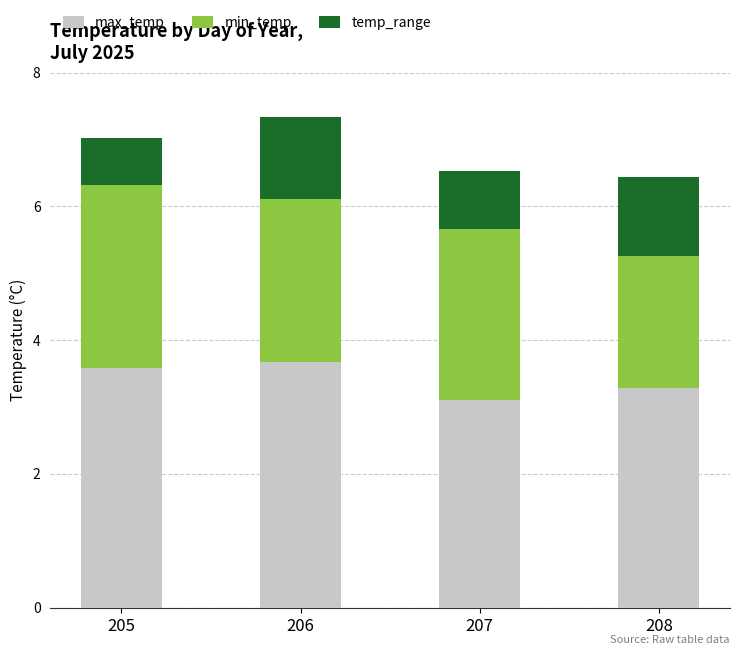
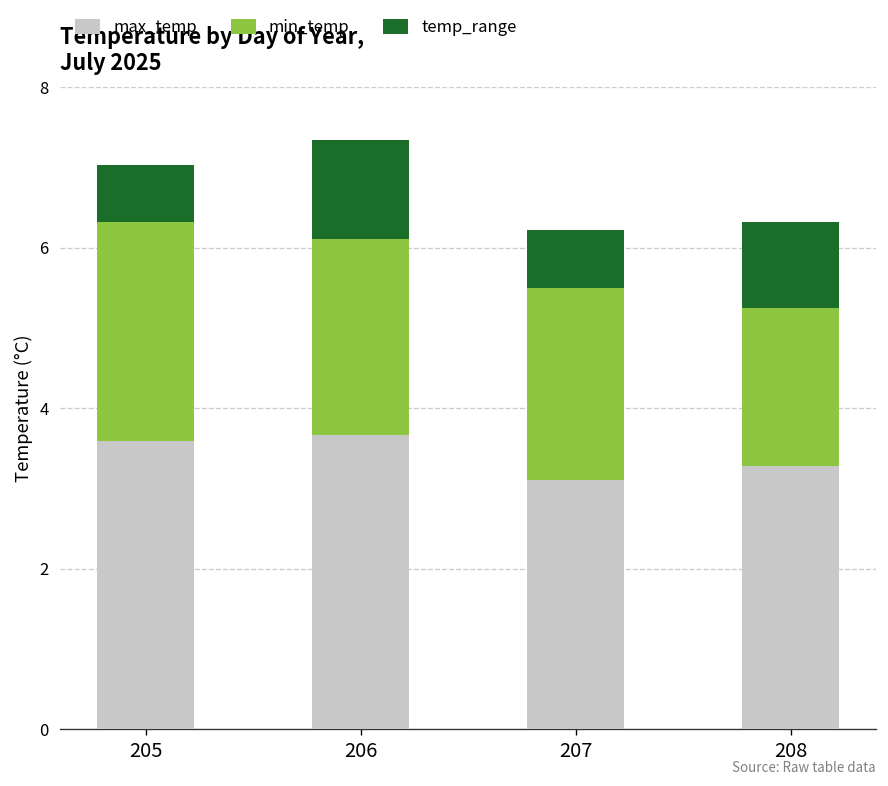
  {
    "max_temp": {
      "205": 3.6,
      "206": 3.7,
      "207": 3.1,
      "208": 3.3
    },
    "min_temp": {
      "205": 2.7,
      "206": 2.4,
-     "207": 2.6,
+     "207": 2.4,
      "208": 2.0
    },
    "temp_range": {
      "205": 0.7,
      "206": 1.2,
-     "207": 0.9,
-     "208": 1.2
+     "207": 0.7,
+     "208": 1.1
    }
  }
